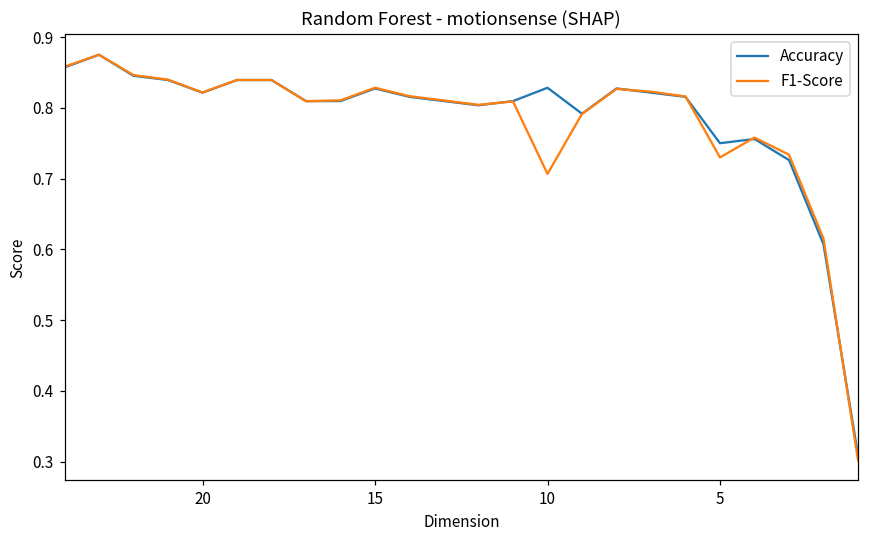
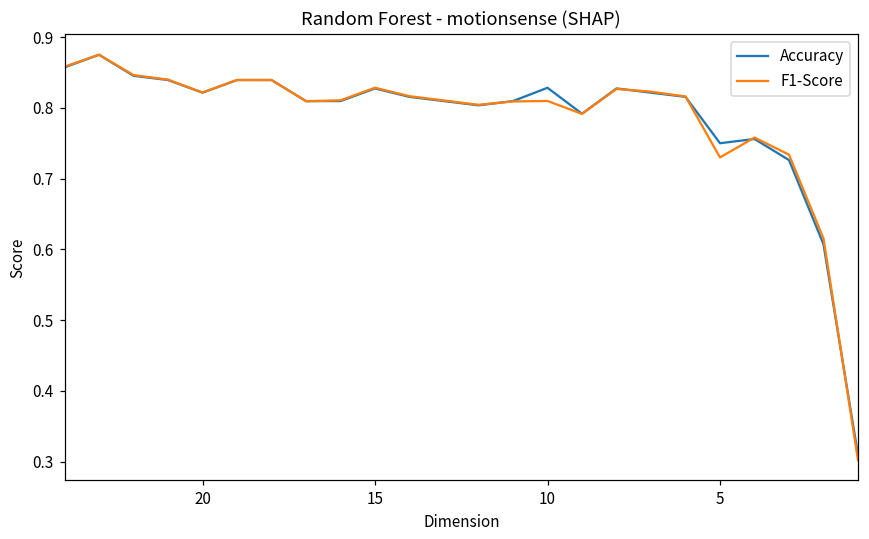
  {
    "Accuracy": {
      "10": 0.83,
      "5": 0.75
    },
    "F1-Score": {
-     "10": 0.71,
+     "10": 0.81,
      "5": 0.73
    }
  }
